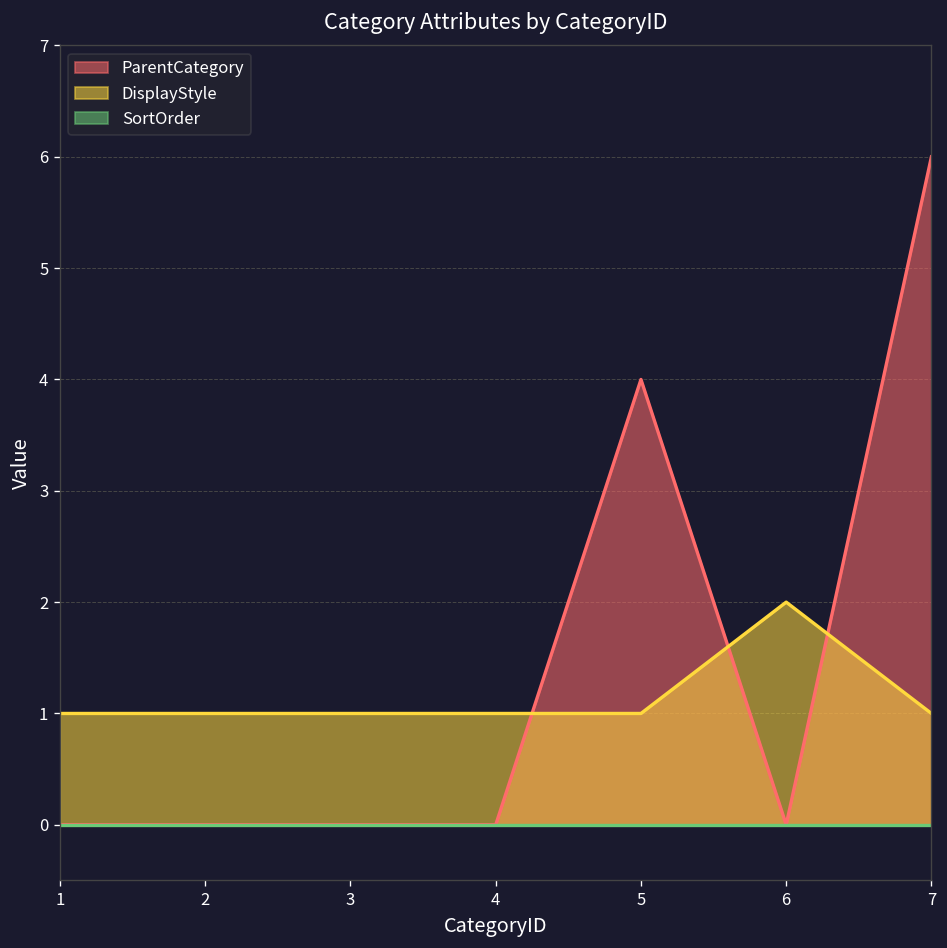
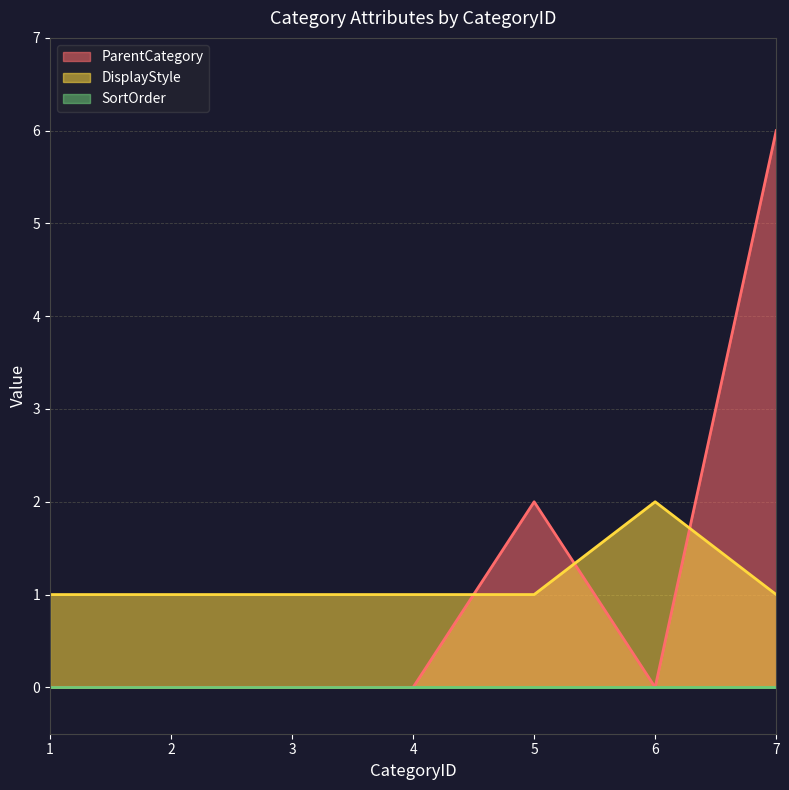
  {
    "ParentCategory": {
-     "5": 4,
+     "5": 2,
      "7": 6
    },
    "DisplayStyle": {
      "1": 1,
      "2": 1,
      "3": 1,
      "4": 1,
      "5": 1,
      "6": 2,
      "7": 1
    },
    "SortOrder": {
      "5": 0,
      "7": 0
    }
  }
